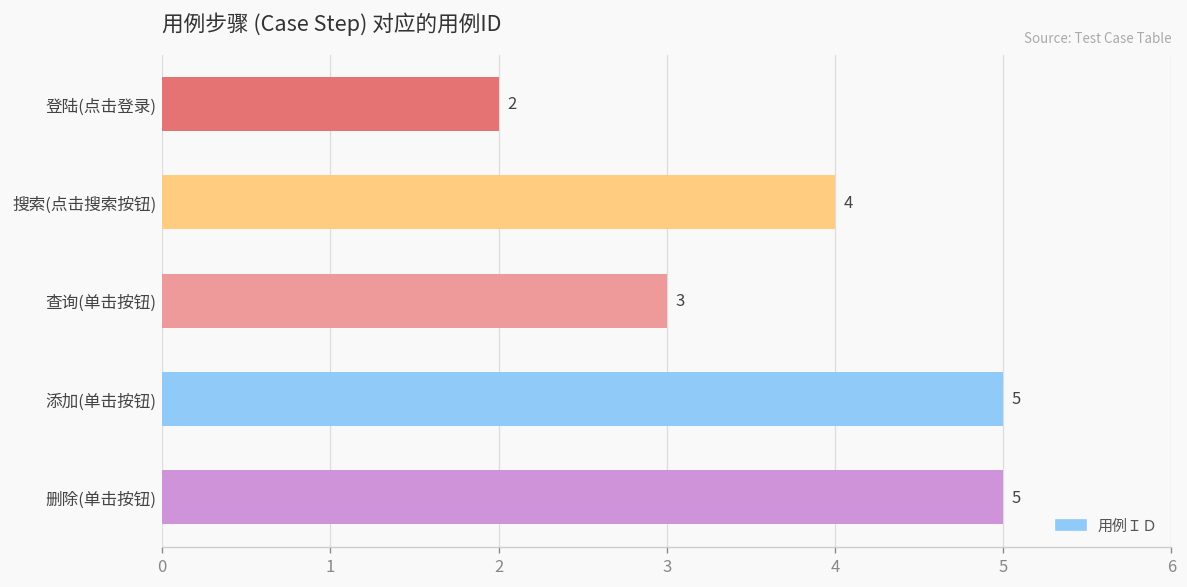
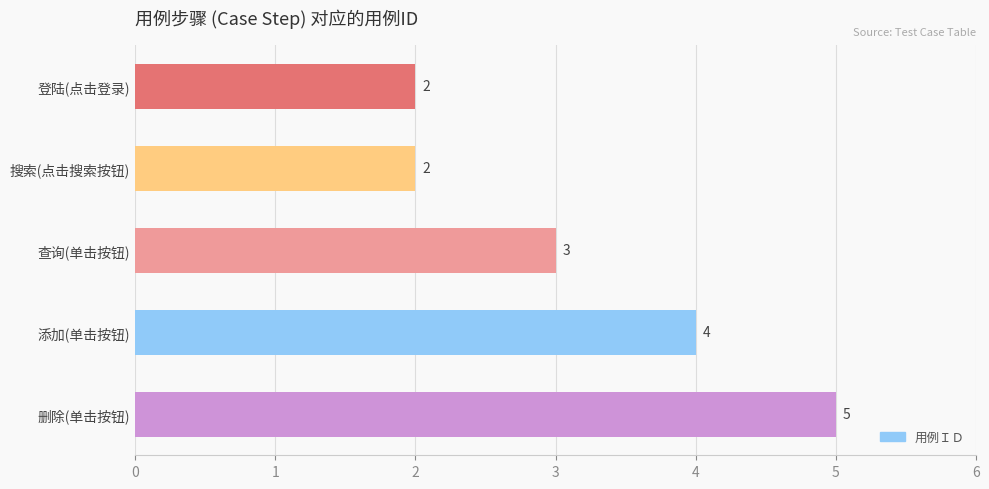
  {
    "登陆(点击登录)": 2,
-   "搜索(点击搜索按钮)": 4,
+   "搜索(点击搜索按钮)": 2,
    "查询(单击按钮)": 3,
-   "添加(单击按钮)": 5,
+   "添加(单击按钮)": 4,
    "删除(单击按钮)": 5
  }
